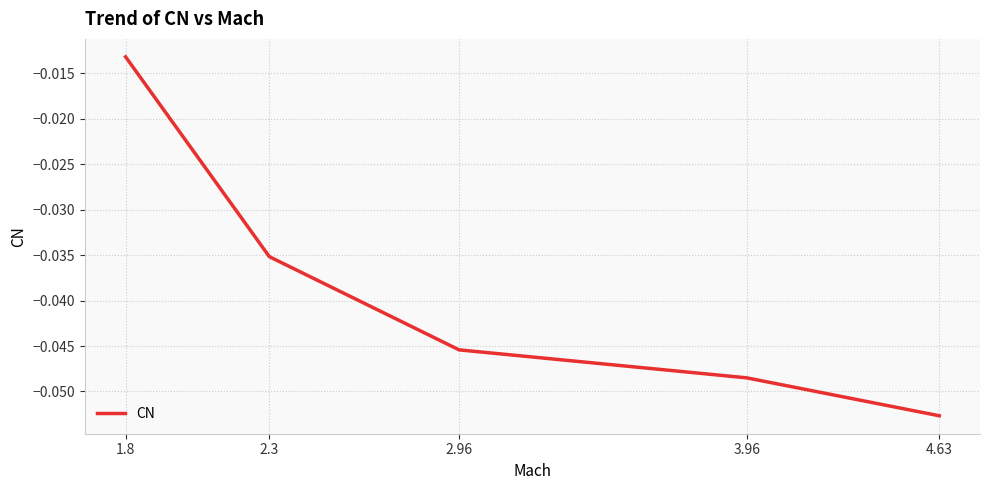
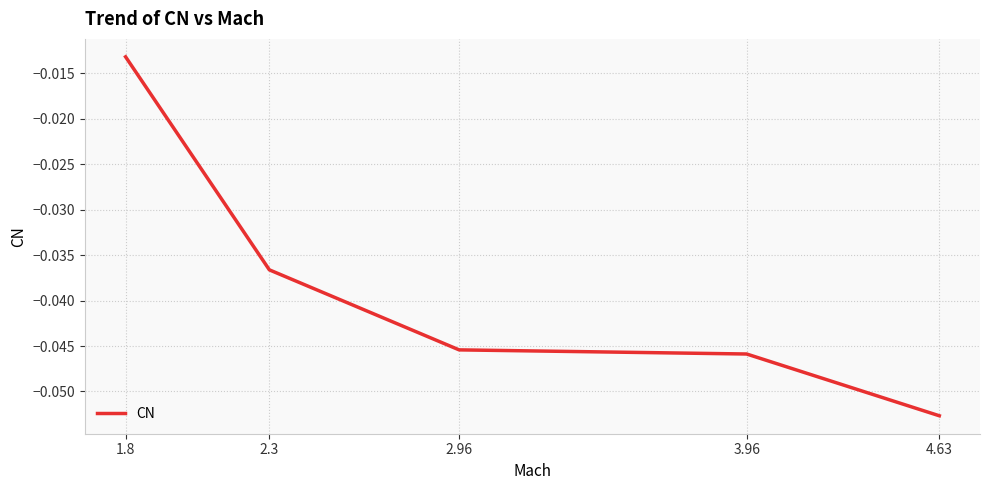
  {
    "1.8": -0.013,
-   "2.3": -0.035,
+   "2.3": -0.037,
    "2.96": -0.045,
-   "3.96": -0.048,
+   "3.96": -0.046,
    "4.63": -0.053
  }
